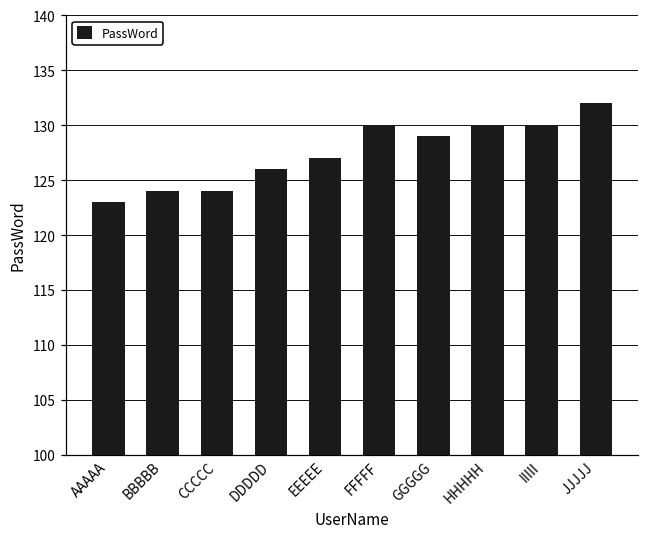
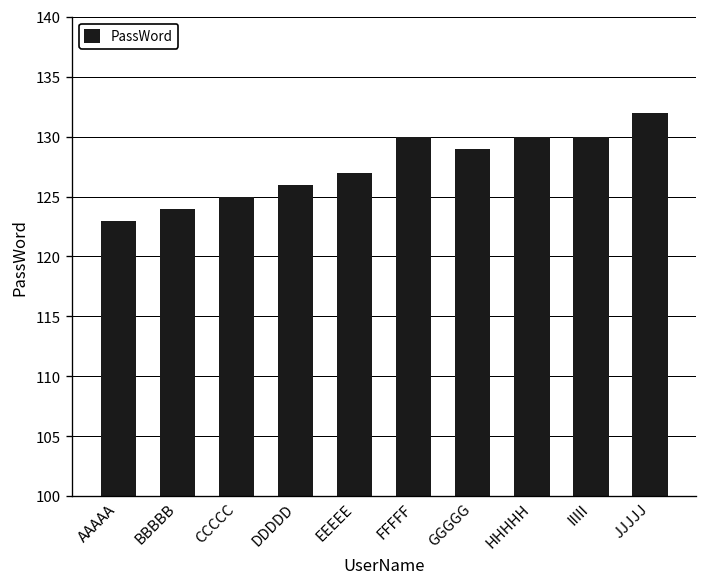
  {
    "AAAAA": 123,
    "BBBBB": 124,
-   "CCCCC": 124,
+   "CCCCC": 125,
    "DDDDD": 126,
    "EEEEE": 127,
    "FFFFF": 130,
    "GGGGG": 129,
    "HHHHH": 130,
    "IIIII": 130,
    "JJJJJ": 132
  }
